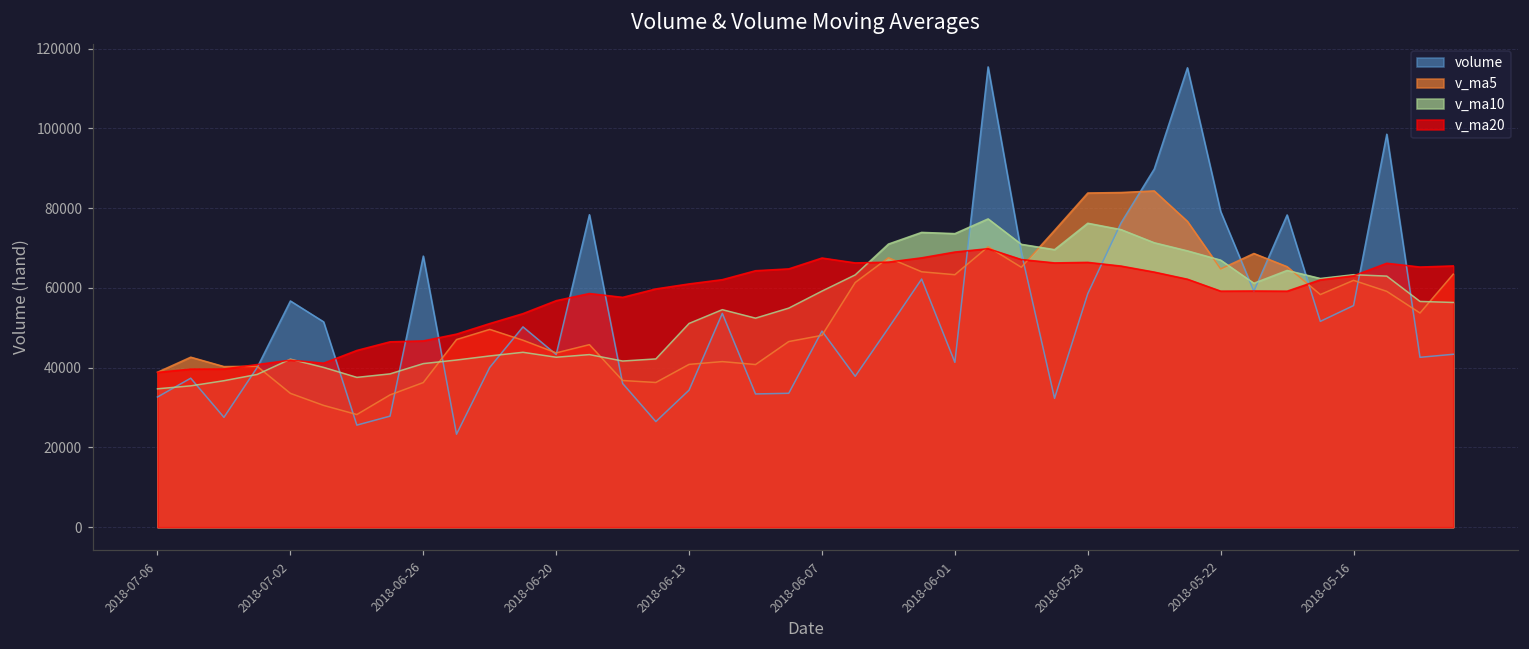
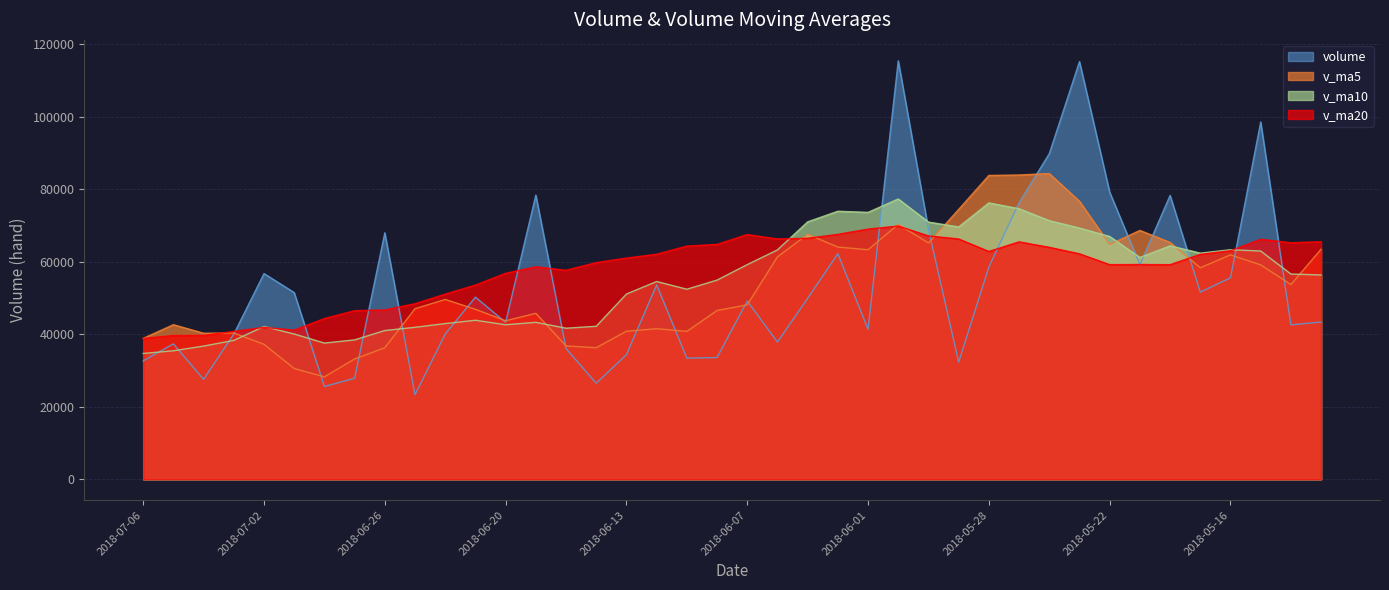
  {
    "volume": {
      "2018-07-06": 33000,
      "2018-07-02": 57000,
      "2018-06-26": 68000,
      "2018-06-13": 34000,
      "2018-06-07": 49000,
      "2018-06-01": 41000,
      "2018-05-28": 59000,
      "2018-05-22": 79000,
      "2018-05-16": 56000
    },
    "v_ma5": {
-     "2018-07-02": 34000,
+     "2018-07-02": 37000,
      "2018-06-26": 36000,
      "2018-06-13": 41000,
      "2018-06-07": 48000,
      "2018-06-01": 63000,
      "2018-05-28": 84000,
      "2018-05-22": 65000,
      "2018-05-16": 62000
    },
    "v_ma10": {
      "2018-07-06": 35000,
      "2018-06-26": 41000,
      "2018-06-13": 51000,
      "2018-06-07": 59000,
      "2018-06-01": 74000,
      "2018-05-28": 76000,
      "2018-05-22": 67000
    },
    "v_ma20": {
      "2018-06-26": 47000,
      "2018-06-20": 57000,
      "2018-06-13": 61000,
      "2018-06-07": 67000,
      "2018-06-01": 69000,
-     "2018-05-28": 66000,
+     "2018-05-28": 63000,
      "2018-05-22": 59000
    }
  }
